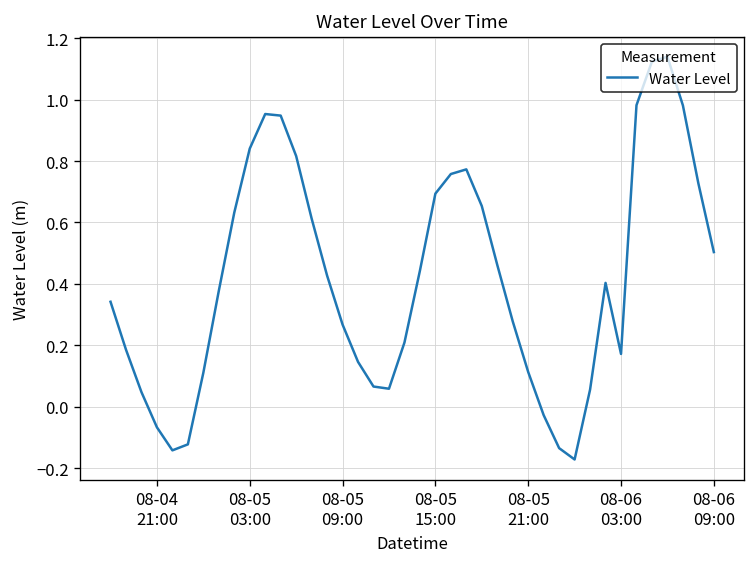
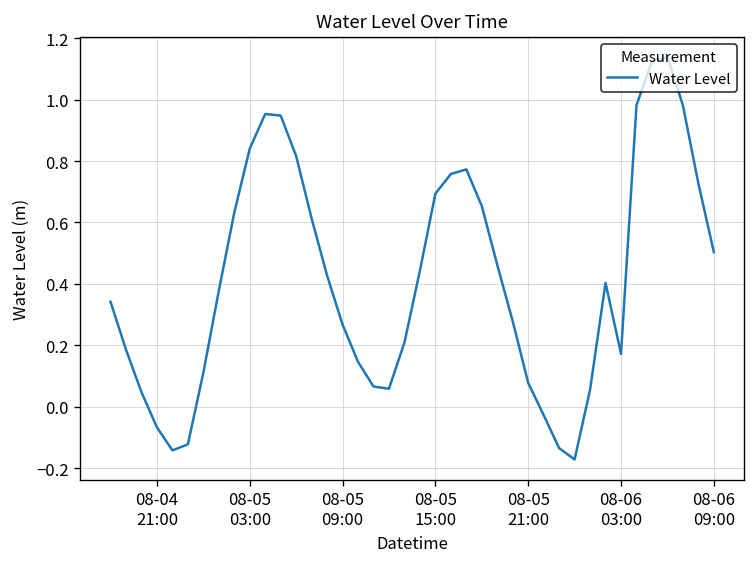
  {
    "08-04 21:00": -0.07,
    "08-05 03:00": 0.84,
    "08-05 09:00": 0.27,
    "08-05 15:00": 0.69,
-   "08-05 21:00": 0.11,
+   "08-05 21:00": 0.08,
    "08-06 03:00": 0.17,
    "08-06 09:00": 0.50
  }
